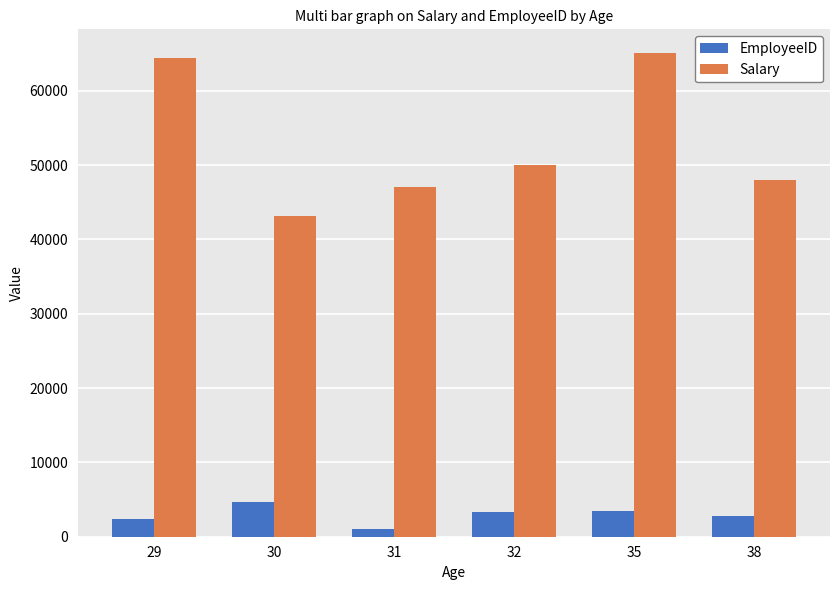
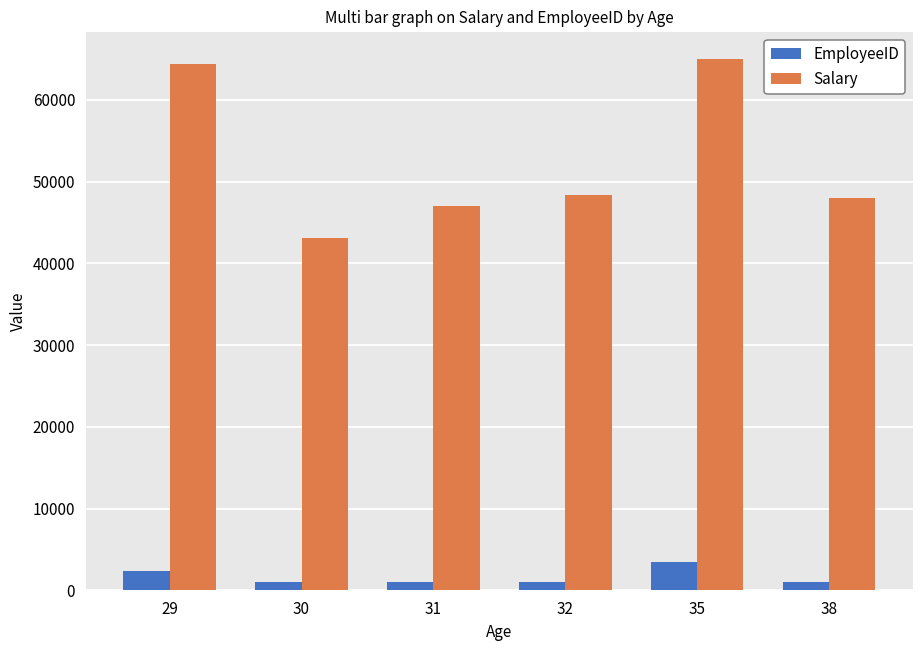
  {
    "EmployeeID": {
      "29": 2000,
-     "30": 5000,
+     "30": 1000,
      "31": 1000,
-     "32": 3000,
+     "32": 1000,
      "35": 3000,
-     "38": 3000
+     "38": 1000
    },
    "Salary": {
      "29": 64000,
      "30": 43000,
      "31": 47000,
-     "32": 50000,
+     "32": 48000,
      "35": 65000,
      "38": 48000
    }
  }
